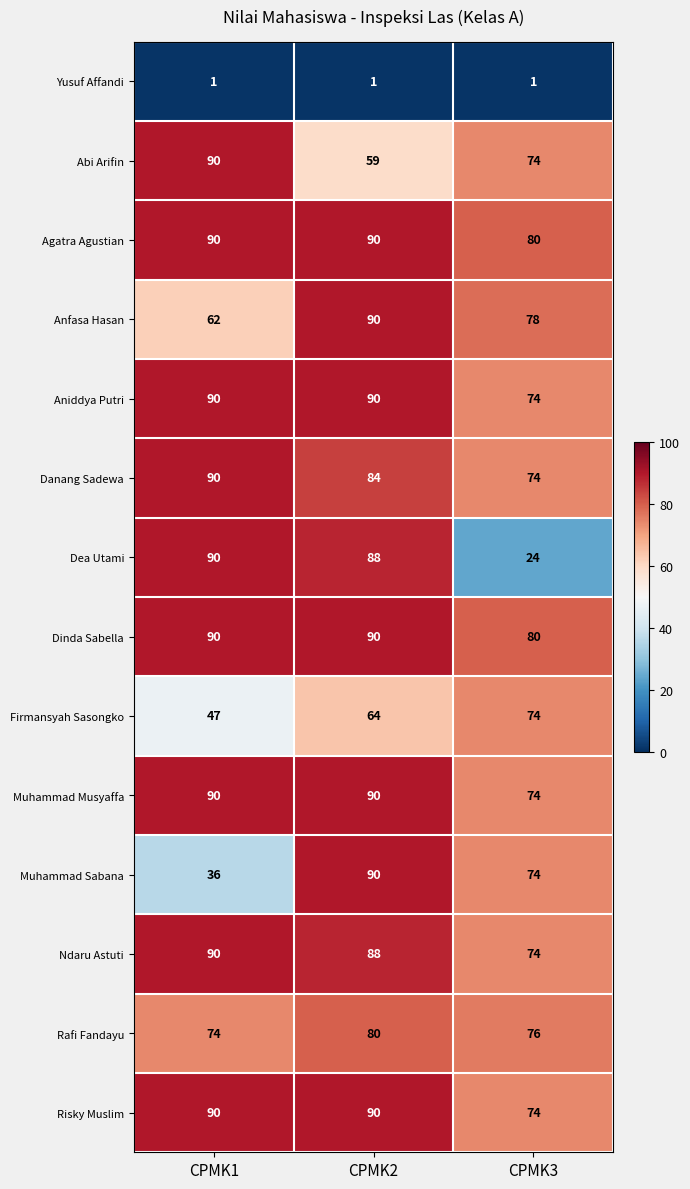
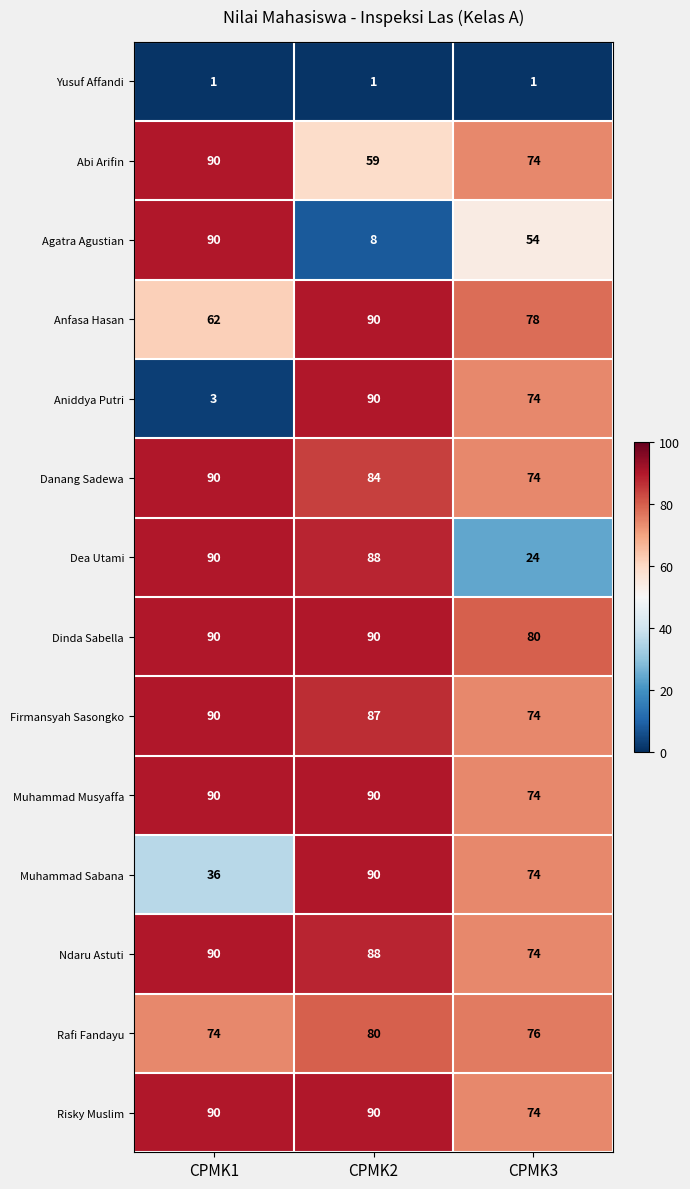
  {
    "Yusuf Affandi": {
      "CPMK1": 1,
      "CPMK2": 1,
      "CPMK3": 1
    },
    "Abi Arifin": {
      "CPMK1": 90,
      "CPMK2": 59,
      "CPMK3": 74
    },
    "Agatra Agustian": {
      "CPMK1": 90,
-     "CPMK2": 90,
-     "CPMK3": 80
+     "CPMK2": 8,
+     "CPMK3": 54
    },
    "Anfasa Hasan": {
      "CPMK1": 62,
      "CPMK2": 90,
      "CPMK3": 78
    },
    "Aniddya Putri": {
-     "CPMK1": 90,
+     "CPMK1": 3,
      "CPMK2": 90,
      "CPMK3": 74
    },
    "Danang Sadewa": {
      "CPMK1": 90,
      "CPMK2": 84,
      "CPMK3": 74
    },
    "Dea Utami": {
      "CPMK1": 90,
      "CPMK2": 88,
      "CPMK3": 24
    },
    "Dinda Sabella": {
      "CPMK1": 90,
      "CPMK2": 90,
      "CPMK3": 80
    },
    "Firmansyah Sasongko": {
-     "CPMK1": 47,
-     "CPMK2": 64,
+     "CPMK1": 90,
+     "CPMK2": 87,
      "CPMK3": 74
    },
    "Muhammad Musyaffa": {
      "CPMK1": 90,
      "CPMK2": 90,
      "CPMK3": 74
    },
    "Muhammad Sabana": {
      "CPMK1": 36,
      "CPMK2": 90,
      "CPMK3": 74
    },
    "Ndaru Astuti": {
      "CPMK1": 90,
      "CPMK2": 88,
      "CPMK3": 74
    },
    "Rafi Fandayu": {
      "CPMK1": 74,
      "CPMK2": 80,
      "CPMK3": 76
    },
    "Risky Muslim": {
      "CPMK1": 90,
      "CPMK2": 90,
      "CPMK3": 74
    }
  }
